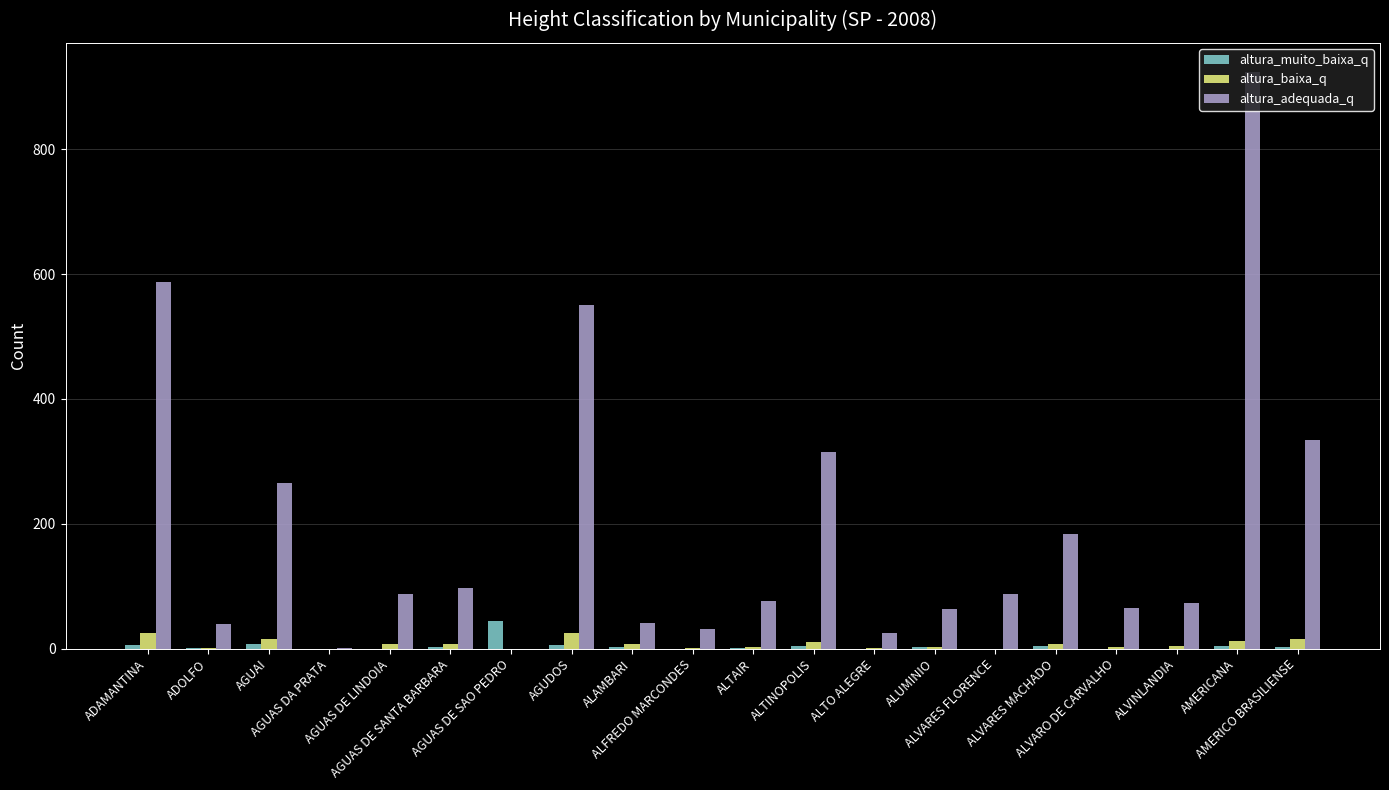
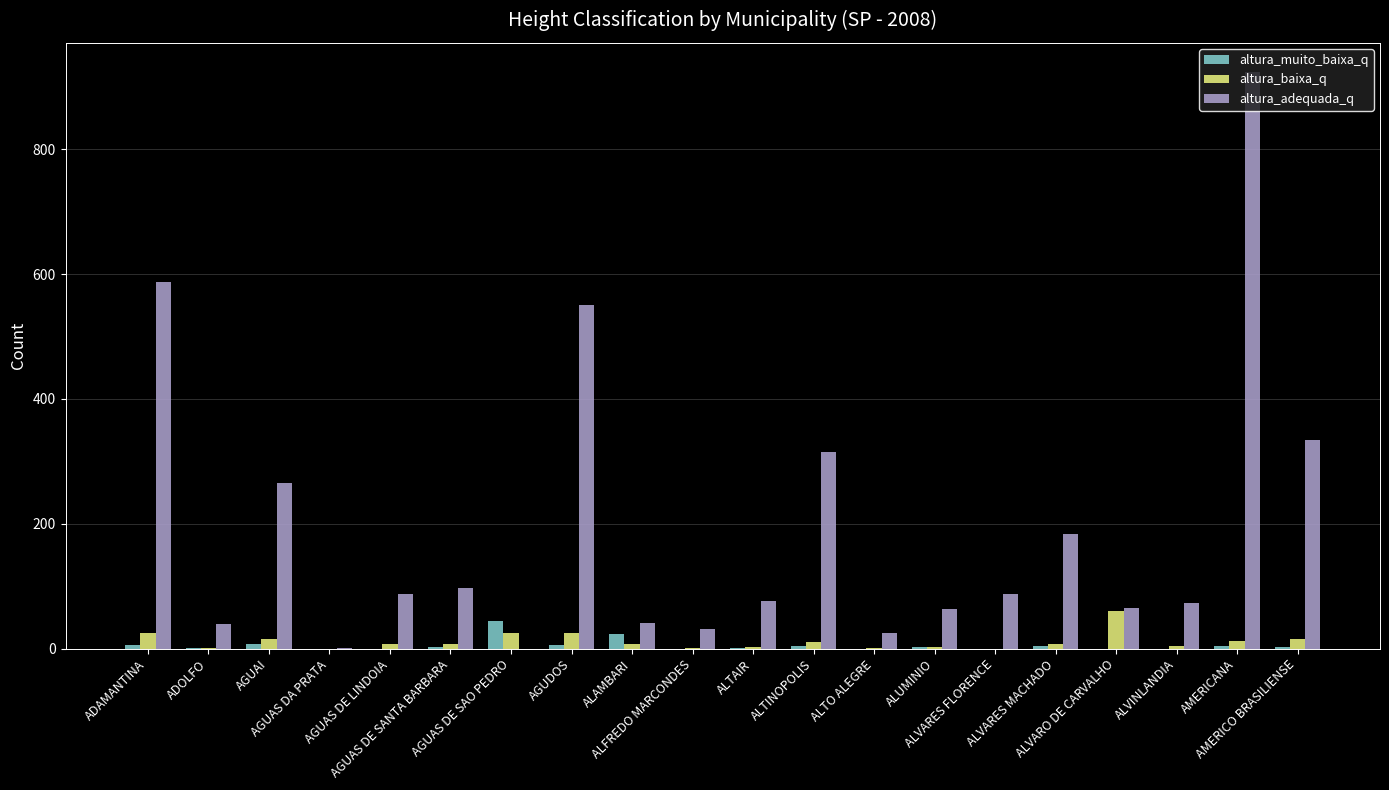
  {
    "altura_muito_baixa_q": {
      "ADAMANTINA": 10,
      "AGUAI": 10,
      "AGUAS DA PRATA": 0,
      "AGUAS DE LINDOIA": 0,
      "AGUAS DE SAO PEDRO": 40,
      "AGUDOS": 10,
-     "ALAMBARI": 0,
+     "ALAMBARI": 20,
      "ALFREDO MARCONDES": 0,
      "ALTO ALEGRE": 0,
      "ALVARES FLORENCE": 0,
      "ALVARO DE CARVALHO": 0,
      "ALVINLANDIA": 0,
      "AMERICANA": 10
    },
    "altura_baixa_q": {
      "ADAMANTINA": 30,
      "AGUAI": 20,
      "AGUAS DA PRATA": 0,
      "AGUAS DE LINDOIA": 10,
      "AGUAS DE SANTA BARBARA": 10,
-     "AGUAS DE SAO PEDRO": 0,
+     "AGUAS DE SAO PEDRO": 30,
      "AGUDOS": 30,
      "ALAMBARI": 10,
      "ALTINOPOLIS": 10,
      "ALVARES FLORENCE": 0,
      "ALVARES MACHADO": 10,
-     "ALVARO DE CARVALHO": 0,
+     "ALVARO DE CARVALHO": 60,
      "AMERICANA": 10,
      "AMERICO BRASILIENSE": 20
    },
    "altura_adequada_q": {
      "ADAMANTINA": 590,
      "ADOLFO": 40,
      "AGUAI": 270,
      "AGUAS DE LINDOIA": 90,
      "AGUAS DE SANTA BARBARA": 100,
      "AGUAS DE SAO PEDRO": 0,
      "AGUDOS": 550,
      "ALAMBARI": 40,
      "ALFREDO MARCONDES": 30,
      "ALTAIR": 80,
      "ALTINOPOLIS": 320,
      "ALTO ALEGRE": 30,
      "ALUMINIO": 60,
      "ALVARES FLORENCE": 90,
      "ALVARES MACHADO": 180,
      "ALVARO DE CARVALHO": 70,
      "ALVINLANDIA": 70,
      "AMERICO BRASILIENSE": 330
    }
  }
